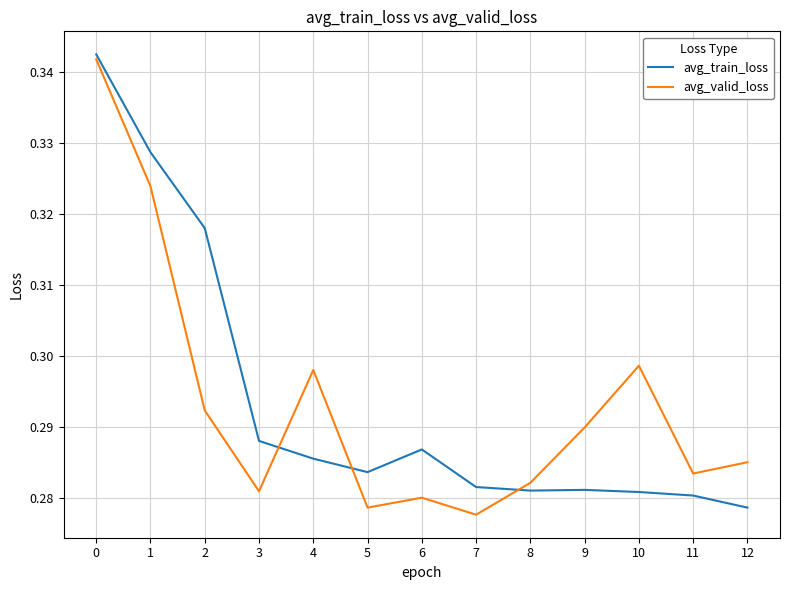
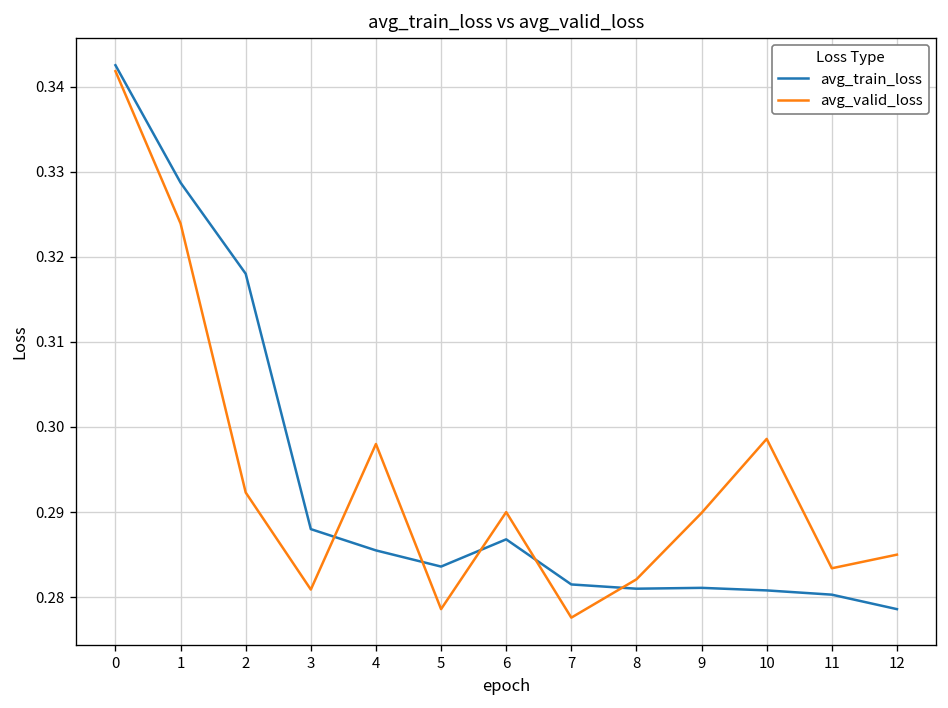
  {
    "avg_train_loss": {
      "0": 0.343,
      "1": 0.329,
      "2": 0.318,
      "3": 0.288,
      "4": 0.286,
      "5": 0.284,
      "6": 0.287,
      "7": 0.282,
      "8": 0.281,
      "9": 0.281,
      "10": 0.281,
      "11": 0.28,
      "12": 0.279
    },
    "avg_valid_loss": {
      "0": 0.342,
      "1": 0.324,
      "2": 0.292,
      "3": 0.281,
      "4": 0.298,
      "5": 0.279,
-     "6": 0.28,
+     "6": 0.29,
      "7": 0.278,
      "8": 0.282,
      "9": 0.29,
      "10": 0.299,
      "11": 0.283,
      "12": 0.285
    }
  }
